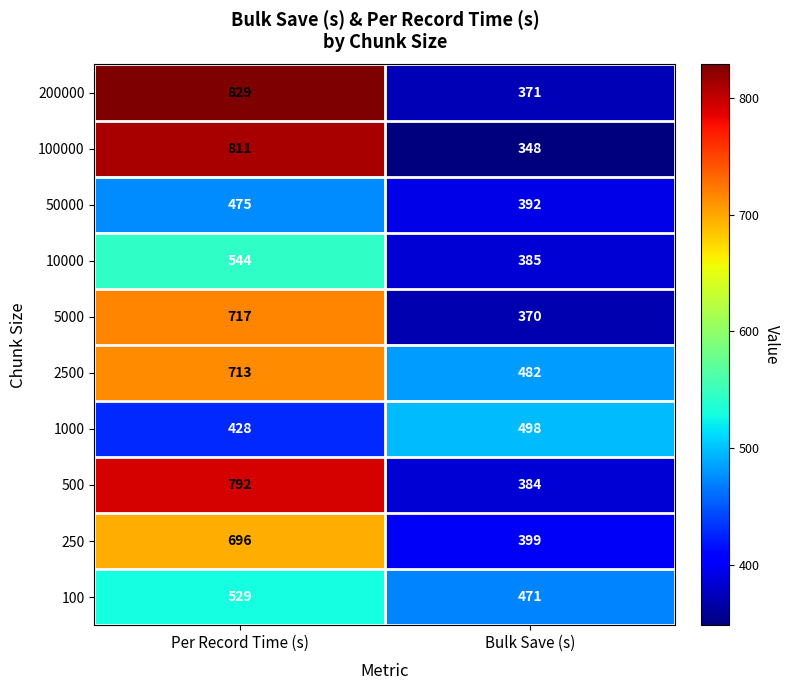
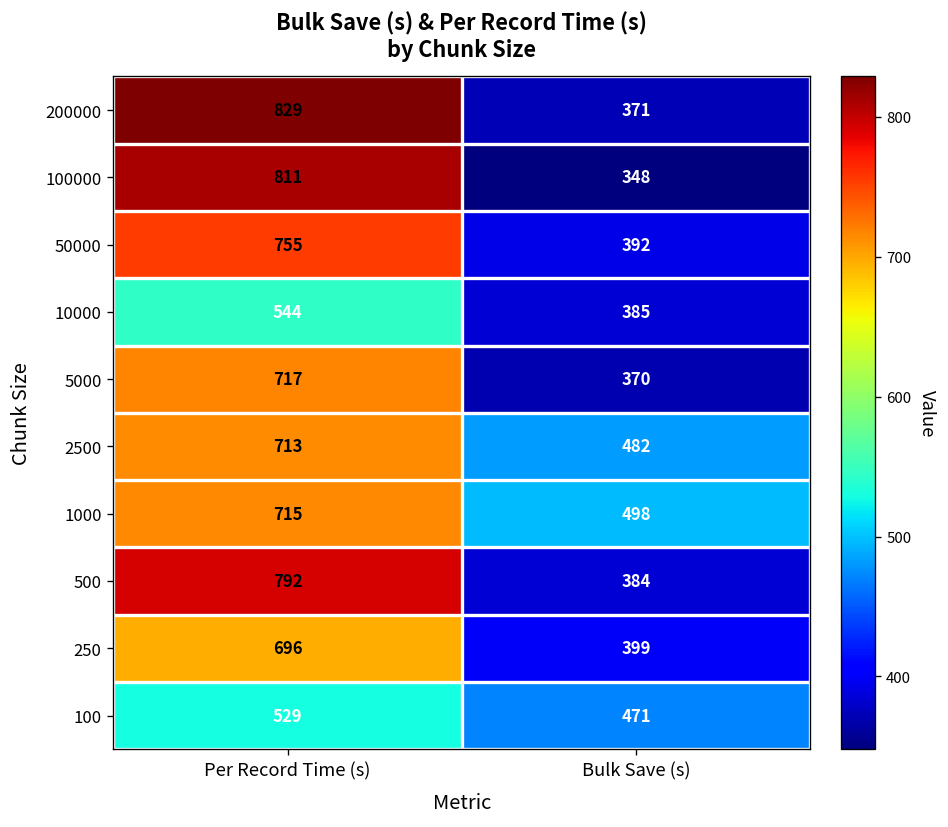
  {
    "200000": {
      "Per Record Time (s)": 829,
      "Bulk Save (s)": 371
    },
    "100000": {
      "Per Record Time (s)": 811,
      "Bulk Save (s)": 348
    },
    "50000": {
-     "Per Record Time (s)": 475,
+     "Per Record Time (s)": 755,
      "Bulk Save (s)": 392
    },
    "10000": {
      "Per Record Time (s)": 544,
      "Bulk Save (s)": 385
    },
    "5000": {
      "Per Record Time (s)": 717,
      "Bulk Save (s)": 370
    },
    "2500": {
      "Per Record Time (s)": 713,
      "Bulk Save (s)": 482
    },
    "1000": {
-     "Per Record Time (s)": 428,
+     "Per Record Time (s)": 715,
      "Bulk Save (s)": 498
    },
    "500": {
      "Per Record Time (s)": 792,
      "Bulk Save (s)": 384
    },
    "250": {
      "Per Record Time (s)": 696,
      "Bulk Save (s)": 399
    },
    "100": {
      "Per Record Time (s)": 529,
      "Bulk Save (s)": 471
    }
  }
